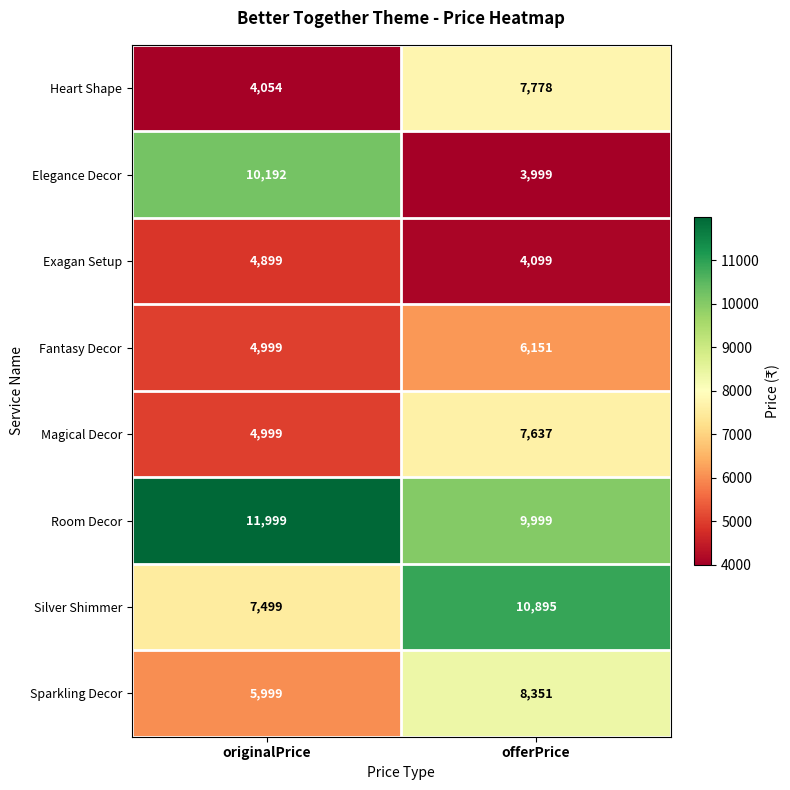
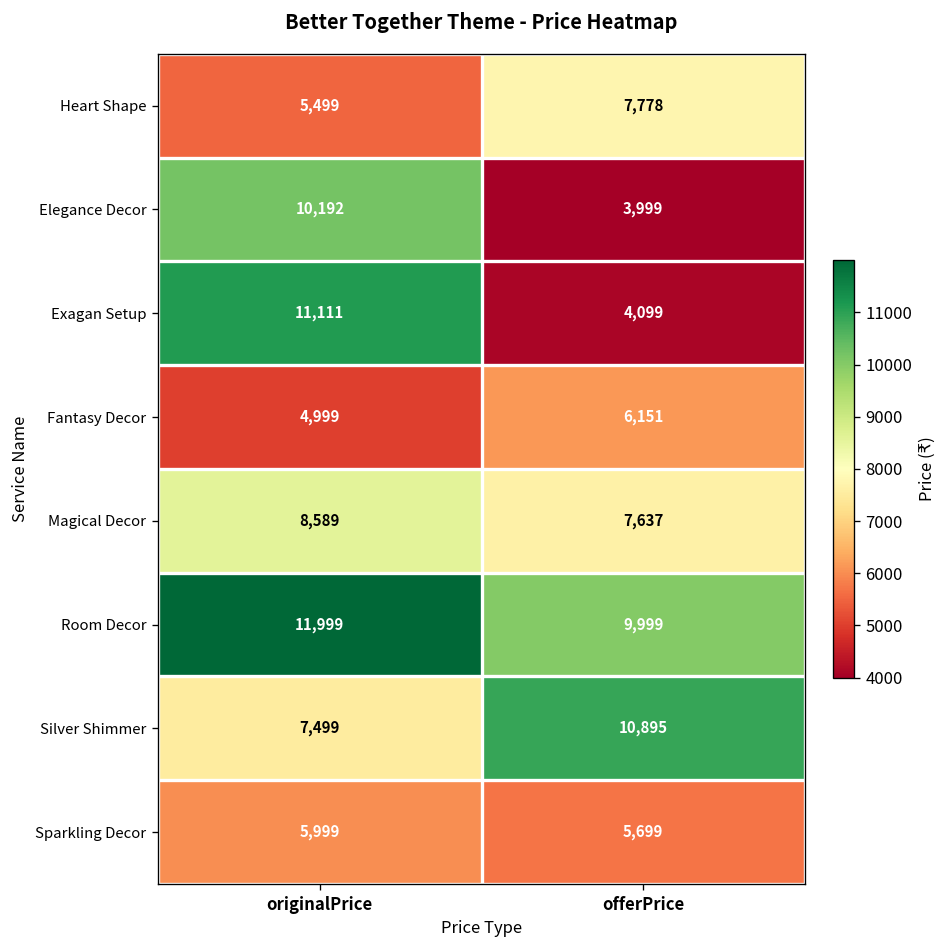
  {
    "Heart Shape": {
-     "originalPrice": "4,054",
+     "originalPrice": "5,499",
      "offerPrice": "7,778"
    },
    "Elegance Decor": {
      "originalPrice": "10,192",
      "offerPrice": "3,999"
    },
    "Exagan Setup": {
-     "originalPrice": "4,899",
+     "originalPrice": "11,111",
      "offerPrice": "4,099"
    },
    "Fantasy Decor": {
      "originalPrice": "4,999",
      "offerPrice": "6,151"
    },
    "Magical Decor": {
-     "originalPrice": "4,999",
+     "originalPrice": "8,589",
      "offerPrice": "7,637"
    },
    "Room Decor": {
      "originalPrice": "11,999",
      "offerPrice": "9,999"
    },
    "Silver Shimmer": {
      "originalPrice": "7,499",
      "offerPrice": "10,895"
    },
    "Sparkling Decor": {
      "originalPrice": "5,999",
-     "offerPrice": "8,351"
+     "offerPrice": "5,699"
    }
  }
